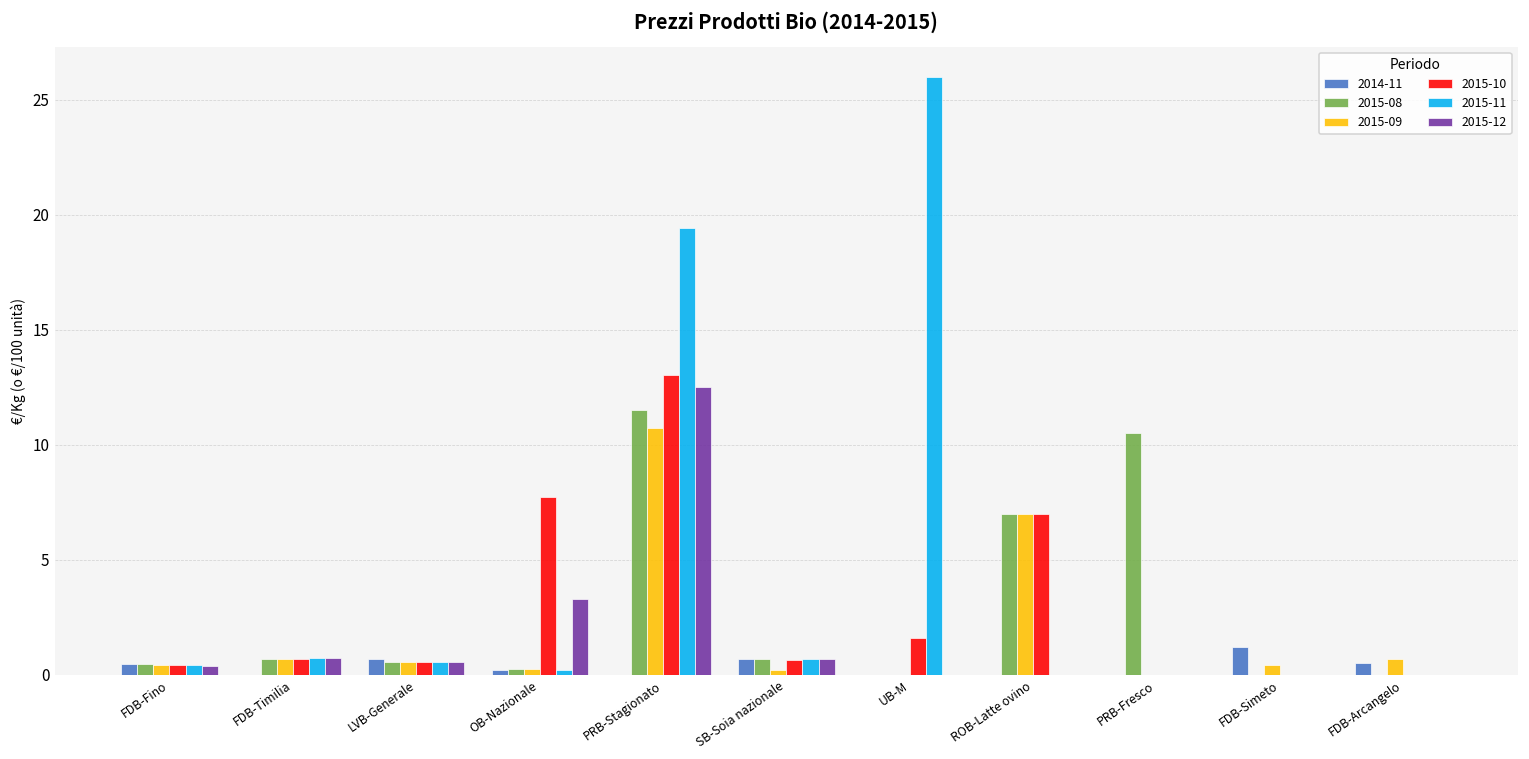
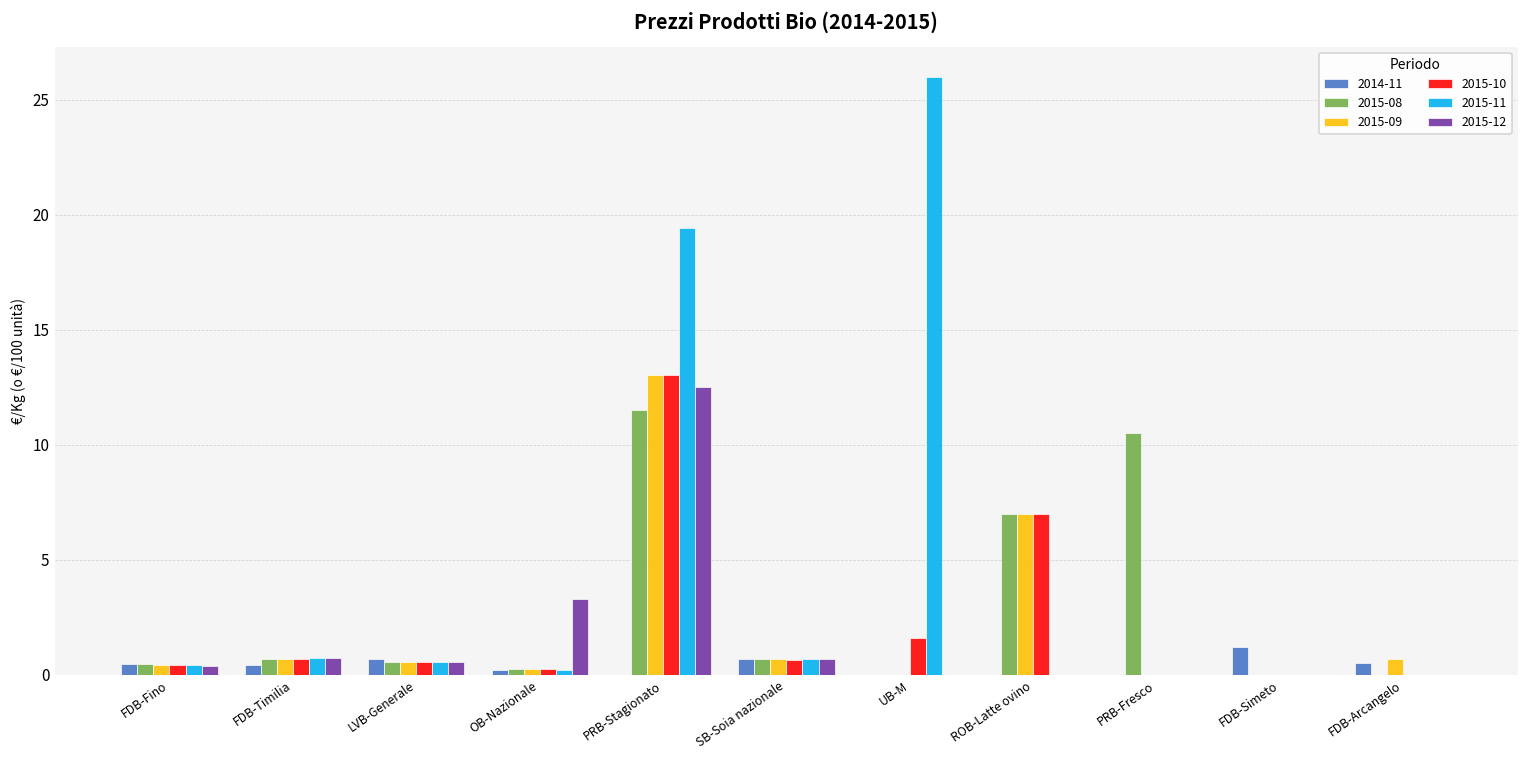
  {
    "2014-11": {
      "FDB-Fino": 0.5,
-     "FDB-Timilia": 0.0,
+     "FDB-Timilia": 0.4,
      "LVB-Generale": 0.7,
      "OB-Nazionale": 0.2,
      "PRB-Stagionato": 0.0,
      "SB-Soia nazionale": 0.7,
      "UB-M": 0.0,
      "ROB-Latte ovino": 0.0,
      "PRB-Fresco": 0.0,
      "FDB-Simeto": 1.2,
      "FDB-Arcangelo": 0.5
    },
    "2015-08": {
      "FDB-Fino": 0.5,
      "FDB-Timilia": 0.7,
      "LVB-Generale": 0.5,
      "OB-Nazionale": 0.3,
      "PRB-Stagionato": 11.5,
      "SB-Soia nazionale": 0.7,
      "UB-M": 0.0,
      "ROB-Latte ovino": 7.0,
      "PRB-Fresco": 10.5,
      "FDB-Simeto": 0.0,
      "FDB-Arcangelo": 0.0
    },
    "2015-09": {
      "FDB-Fino": 0.4,
      "FDB-Timilia": 0.7,
      "LVB-Generale": 0.6,
      "OB-Nazionale": 0.3,
-     "PRB-Stagionato": 10.7,
-     "SB-Soia nazionale": 0.2,
+     "PRB-Stagionato": 13.0,
+     "SB-Soia nazionale": 0.7,
      "UB-M": 0.0,
      "ROB-Latte ovino": 7.0,
      "PRB-Fresco": 0.0,
-     "FDB-Simeto": 0.4,
+     "FDB-Simeto": 0.0,
      "FDB-Arcangelo": 0.7
    },
    "2015-10": {
      "FDB-Fino": 0.4,
      "FDB-Timilia": 0.7,
      "LVB-Generale": 0.6,
-     "OB-Nazionale": 7.7,
+     "OB-Nazionale": 0.3,
      "PRB-Stagionato": 13.0,
      "SB-Soia nazionale": 0.7,
      "UB-M": 1.6,
      "ROB-Latte ovino": 7.0,
      "PRB-Fresco": 0.0,
      "FDB-Simeto": 0.0,
      "FDB-Arcangelo": 0.0
    },
    "2015-11": {
      "FDB-Fino": 0.4,
      "FDB-Timilia": 0.7,
      "LVB-Generale": 0.6,
      "OB-Nazionale": 0.2,
      "PRB-Stagionato": 19.4,
      "SB-Soia nazionale": 0.7,
      "UB-M": 26.0,
      "ROB-Latte ovino": 0.0,
      "PRB-Fresco": 0.0,
      "FDB-Simeto": 0.0,
      "FDB-Arcangelo": 0.0
    },
    "2015-12": {
      "FDB-Fino": 0.4,
      "FDB-Timilia": 0.7,
      "LVB-Generale": 0.5,
      "OB-Nazionale": 3.3,
      "PRB-Stagionato": 12.5,
      "SB-Soia nazionale": 0.7,
      "UB-M": 0.0,
      "ROB-Latte ovino": 0.0,
      "PRB-Fresco": 0.0,
      "FDB-Simeto": 0.0,
      "FDB-Arcangelo": 0.0
    }
  }
